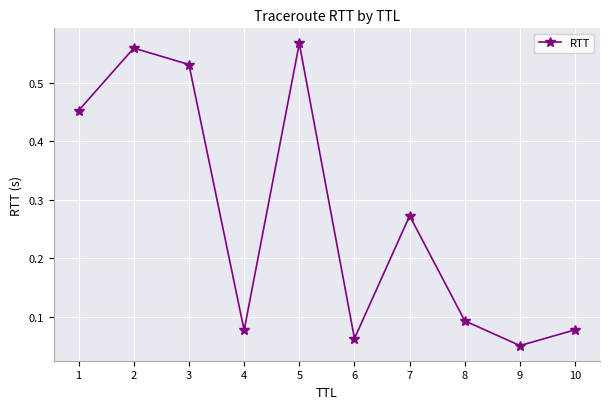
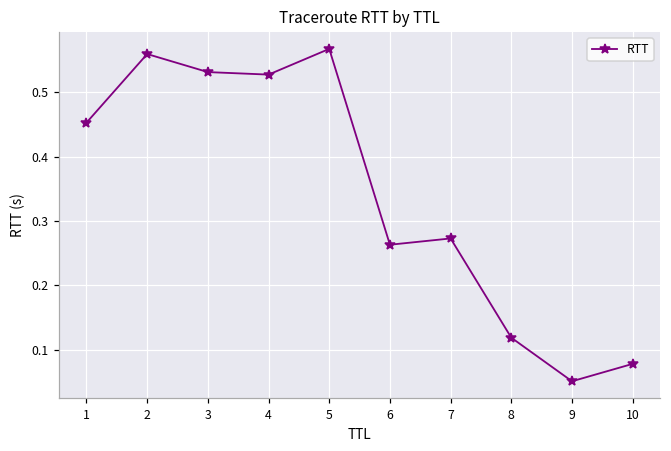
  {
    "1": 0.45,
    "2": 0.56,
    "3": 0.53,
-   "4": 0.08,
+   "4": 0.53,
    "5": 0.57,
-   "6": 0.06,
+   "6": 0.26,
    "7": 0.27,
-   "8": 0.09,
+   "8": 0.12,
    "9": 0.05,
    "10": 0.08
  }
